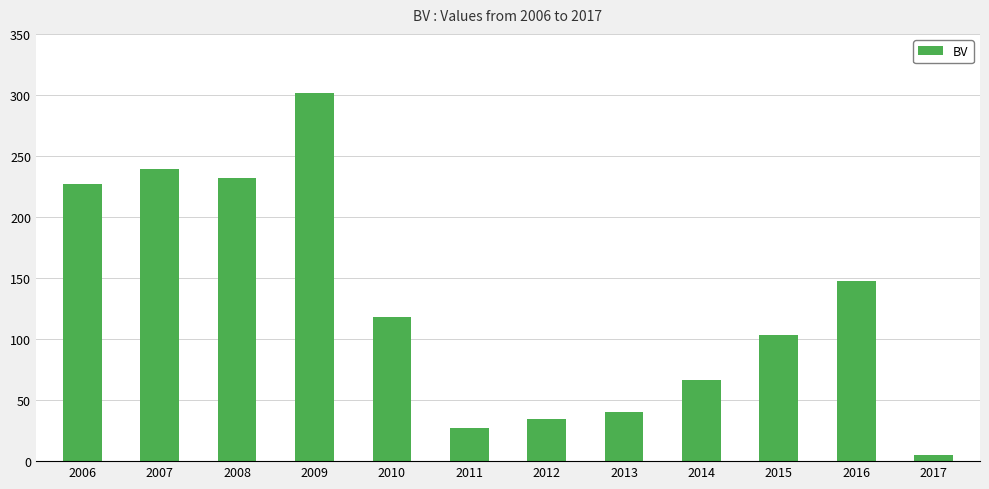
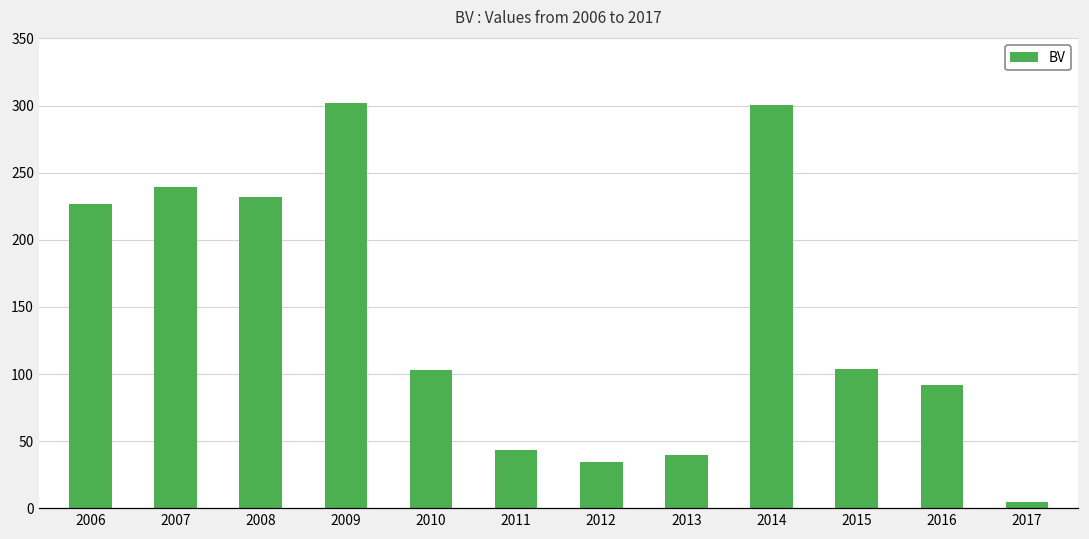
  {
    "2006": 227,
    "2007": 239,
    "2008": 232,
    "2009": 302,
-   "2010": 118,
-   "2011": 27,
+   "2010": 103,
+   "2011": 43,
    "2012": 34,
    "2013": 40,
-   "2014": 66,
+   "2014": 301,
    "2015": 104,
-   "2016": 147,
+   "2016": 92,
    "2017": 5
  }
